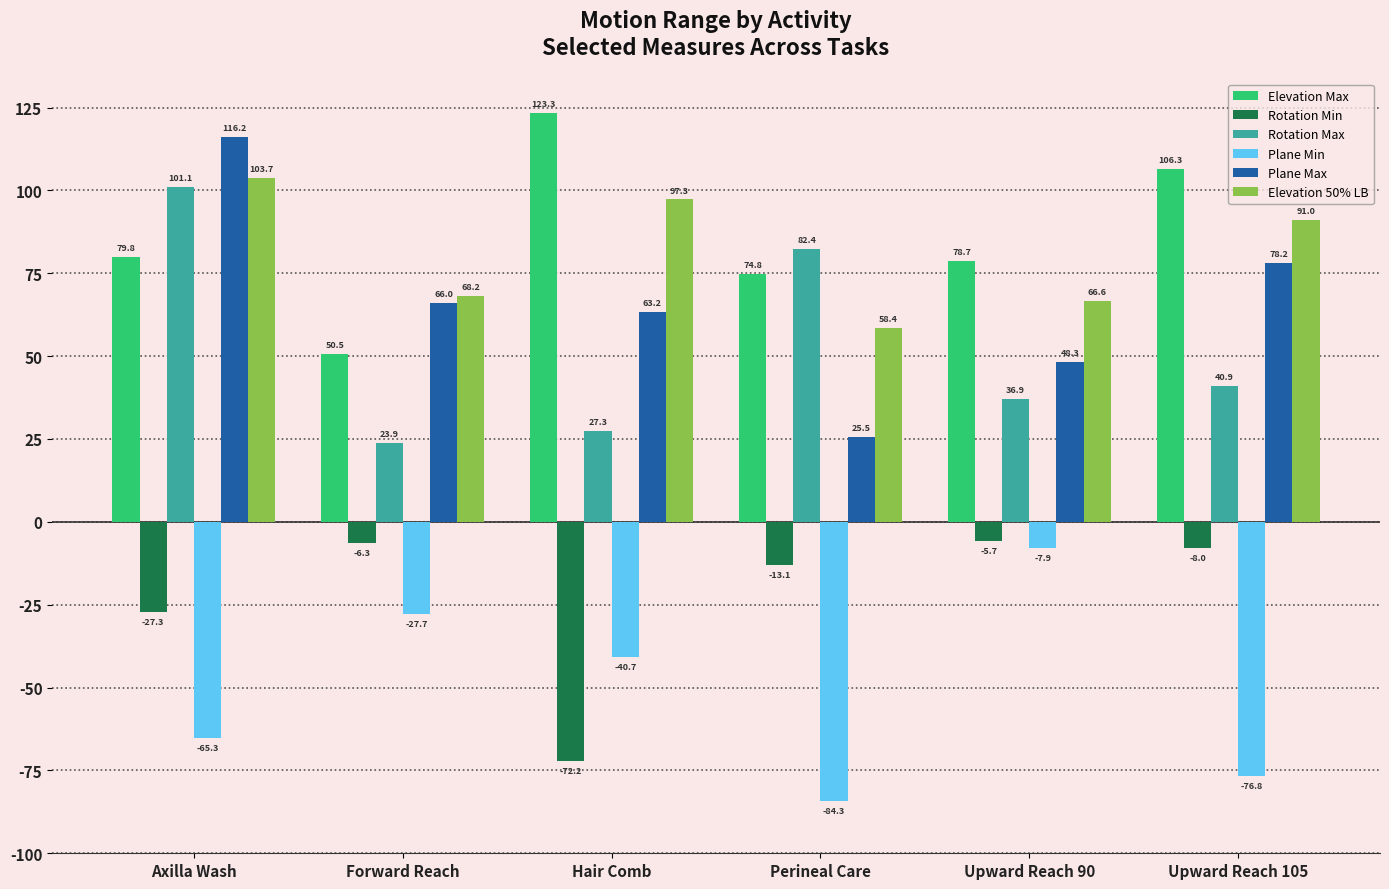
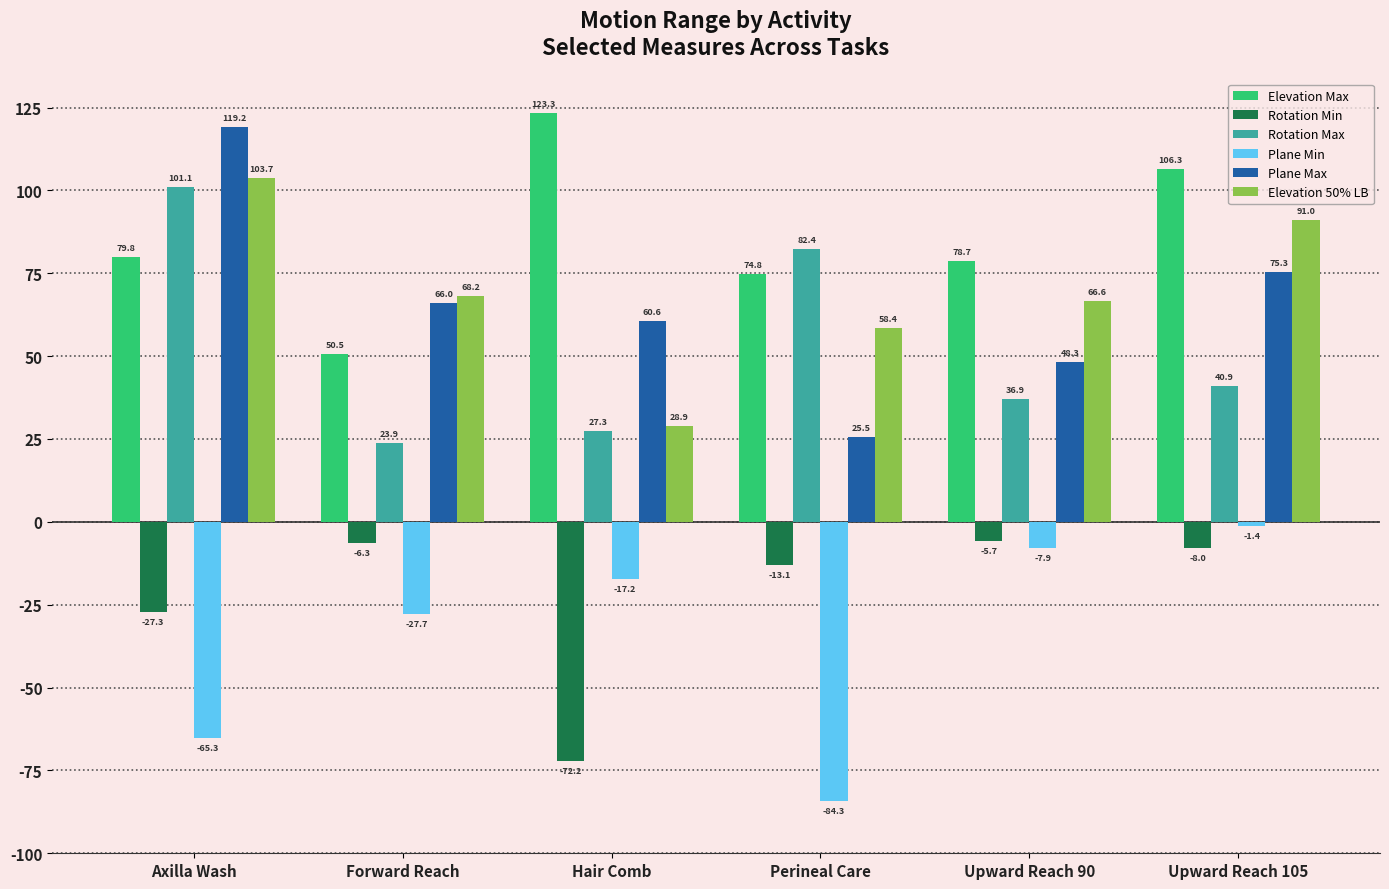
  {
    "Rotation Min": {
      "Axilla Wash": -27.3,
      "Forward Reach": -6.3,
      "Hair Comb": -72.2,
      "Perineal Care": -13.1,
      "Upward Reach 90": -5.7,
      "Upward Reach 105": -8.0
    },
    "Plane Min": {
      "Axilla Wash": -65.3,
      "Forward Reach": -27.7,
-     "Hair Comb": -40.7,
+     "Hair Comb": -17.2,
      "Perineal Care": -84.3,
      "Upward Reach 90": -7.9,
-     "Upward Reach 105": -76.8
+     "Upward Reach 105": -1.4
    },
    "Plane Max": {
-     "Axilla Wash": 116.2,
+     "Axilla Wash": 119.2,
      "Forward Reach": 66.0,
-     "Hair Comb": 63.2,
+     "Hair Comb": 60.6,
      "Perineal Care": 25.5,
      "Upward Reach 90": 48.3,
-     "Upward Reach 105": 78.2
+     "Upward Reach 105": 75.3
    },
    "Elevation 50% LB": {
      "Axilla Wash": 103.7,
      "Forward Reach": 68.2,
-     "Hair Comb": 97.3,
+     "Hair Comb": 28.9,
      "Perineal Care": 58.4,
      "Upward Reach 90": 66.6,
      "Upward Reach 105": 91.0
    }
  }
